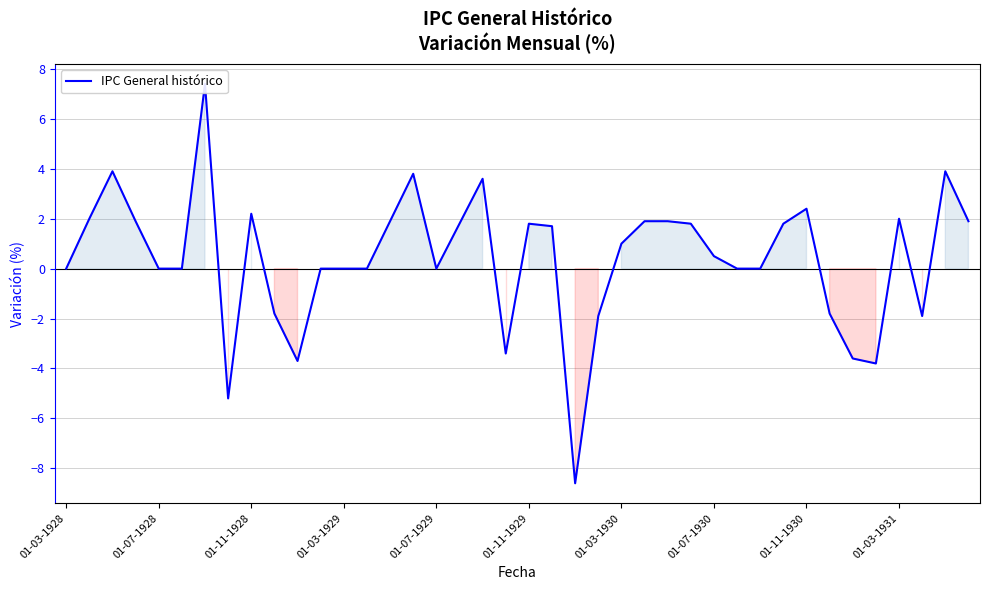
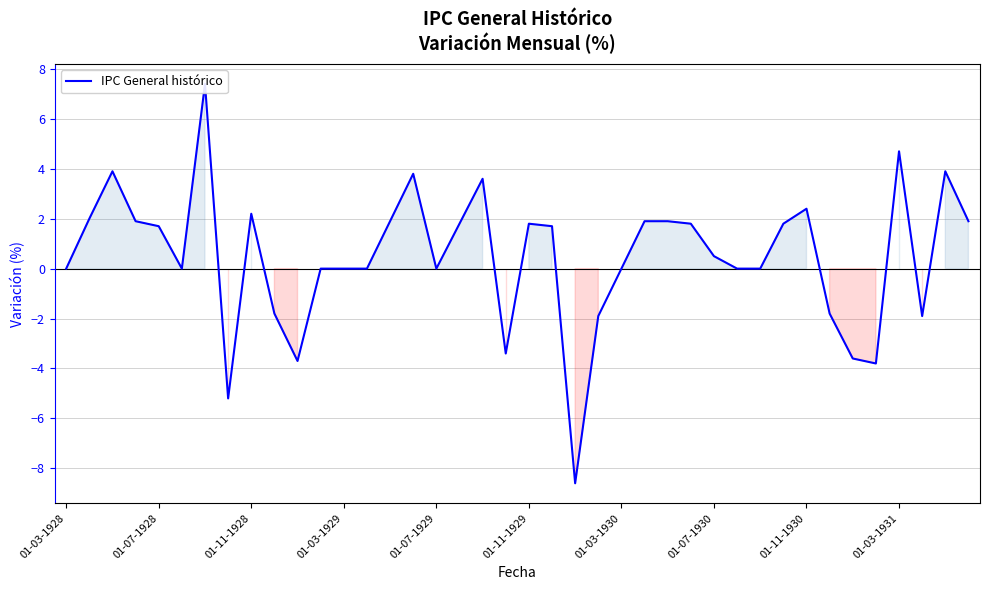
  {
    "01-03-1928": 0.0,
-   "01-07-1928": 0.0,
+   "01-07-1928": 1.7,
    "01-11-1928": 2.2,
    "01-03-1929": 0.0,
    "01-07-1929": 0.0,
    "01-11-1929": 1.8,
-   "01-03-1930": 1,
+   "01-03-1930": 0,
    "01-07-1930": 0.5,
    "01-11-1930": 2.4,
-   "01-03-1931": 2.0
+   "01-03-1931": 4.7
  }
